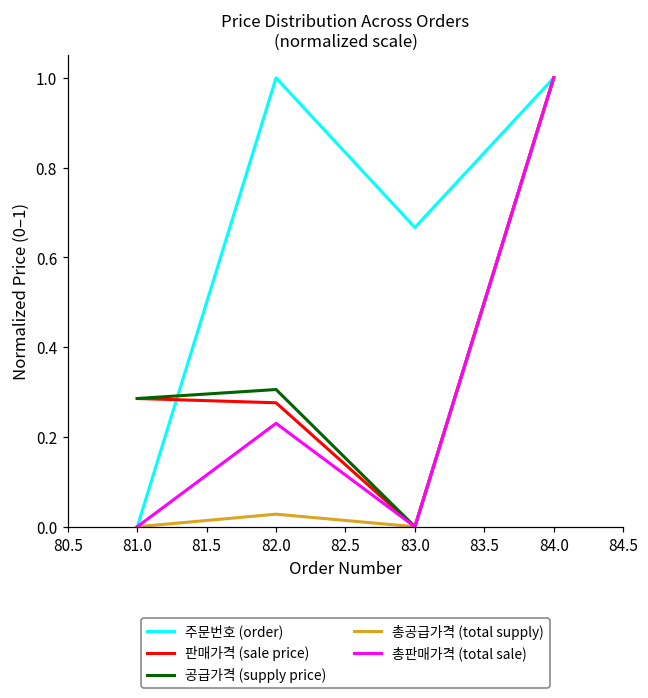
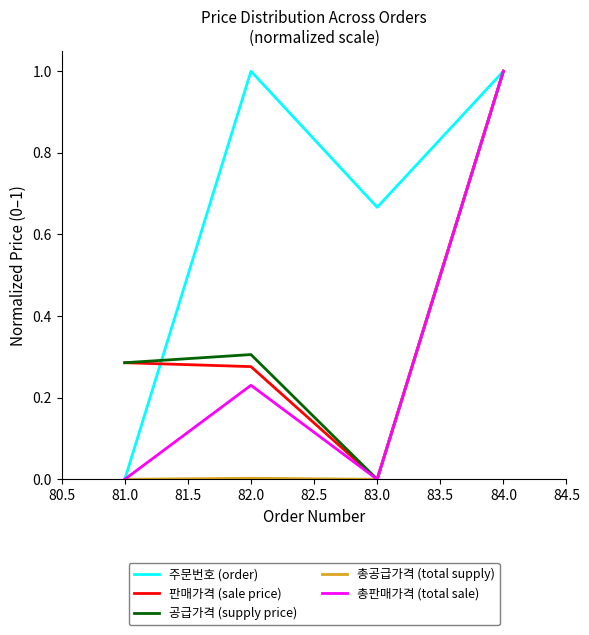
  {
    "주문번호 (order)": {
      "82.0": 1.00,
      "83.0": 0.67
    },
    "판매가격 (sale price)": {
      "82.0": 0.28
    },
    "공급가격 (supply price)": {
      "82.0": 0.31
    },
    "총공급가격 (total supply)": {
-     "82.0": 0.03
+     "82.0": 0.00
    },
    "총판매가격 (total sale)": {
      "82.0": 0.23
    }
  }
